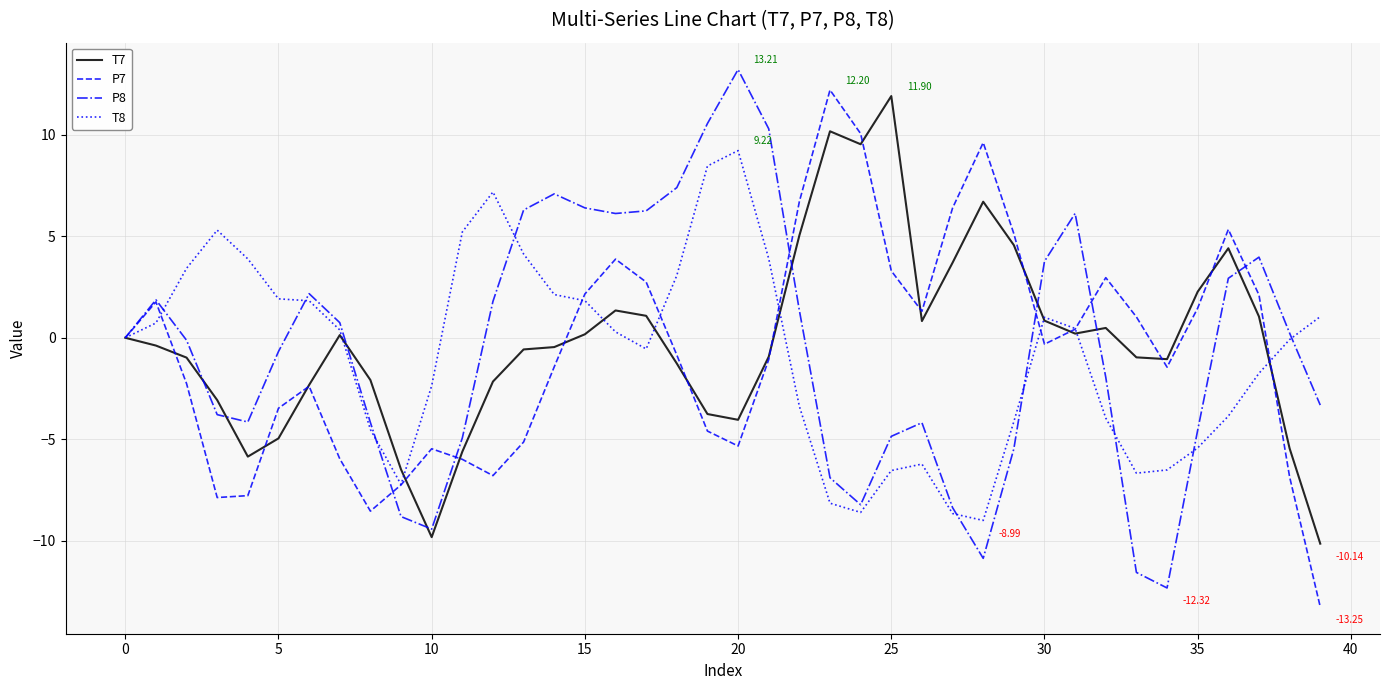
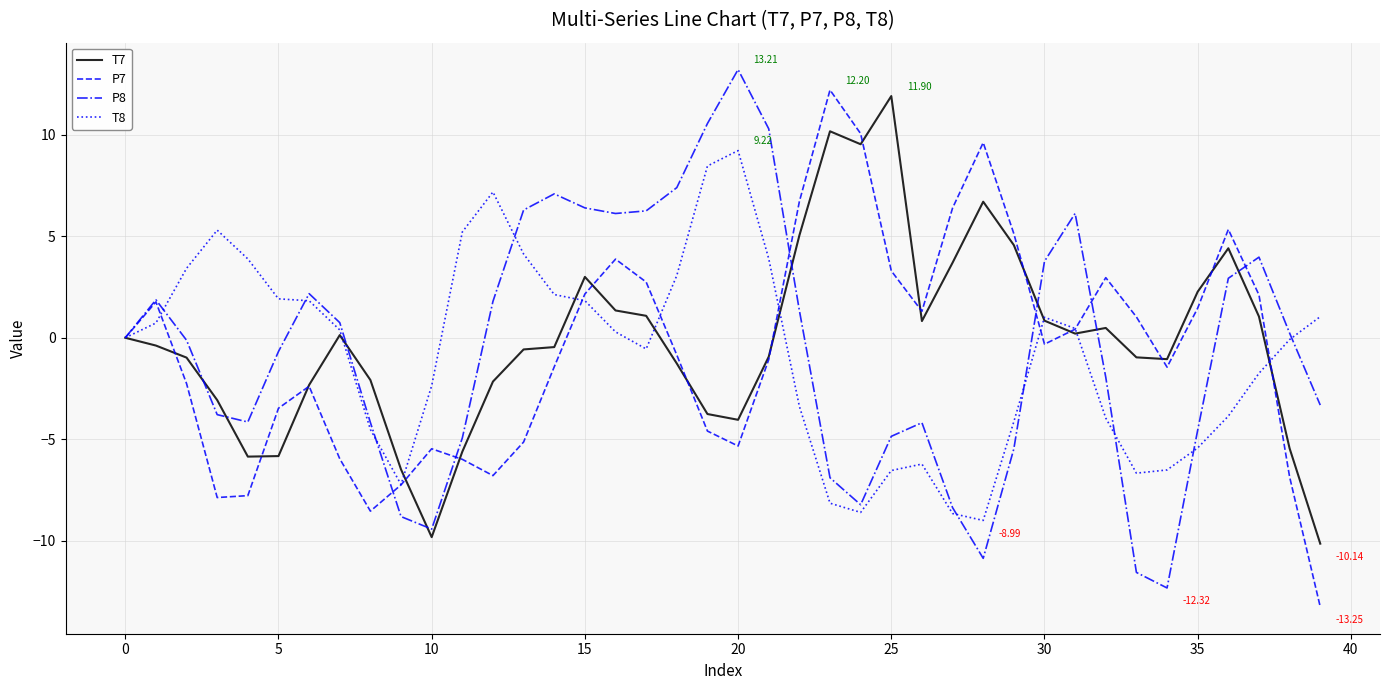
  {
    "T7": {
-     "5": -5.0,
+     "5": -5.8,
      "10": -9.8,
-     "15": 0.2,
+     "15": 3.0,
      "20": -4.0,
      "30": 0.8,
      "35": 2.3
    }
  }
